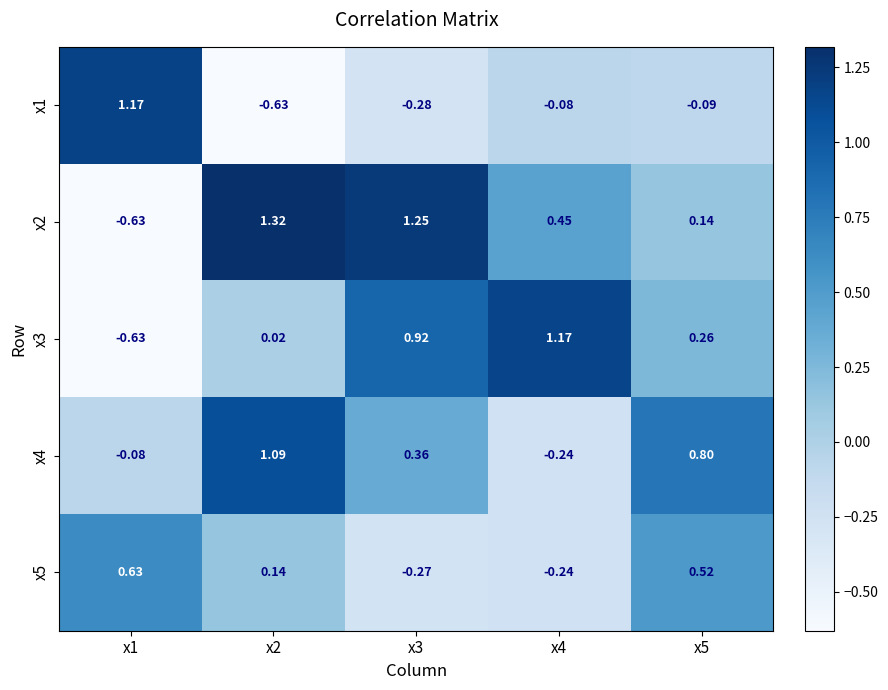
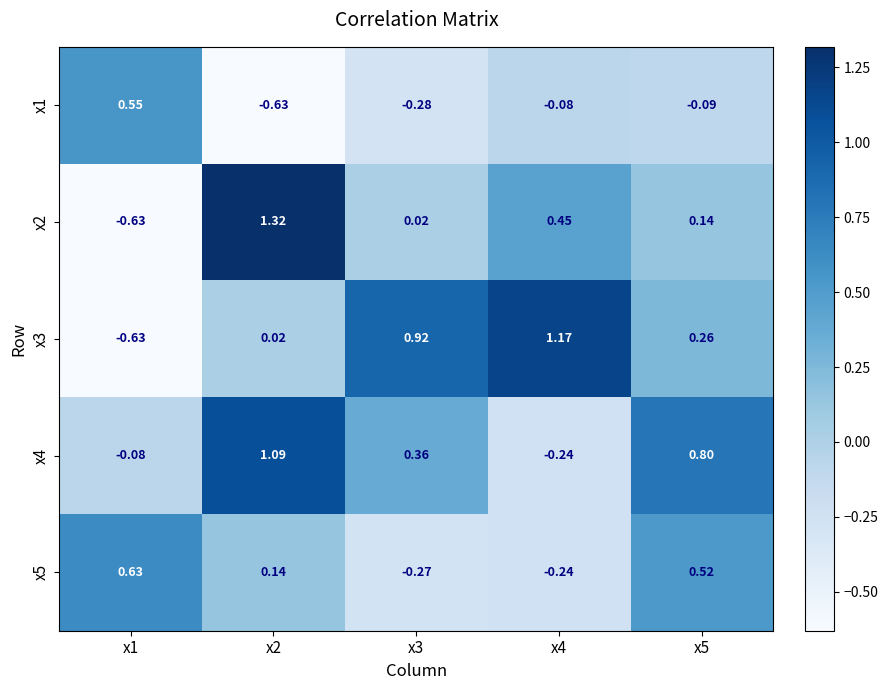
  {
    "x1": {
-     "x1": 1.17,
+     "x1": 0.55,
      "x2": -0.63,
      "x3": -0.28,
      "x4": -0.08,
      "x5": -0.09
    },
    "x2": {
      "x1": -0.63,
      "x2": 1.32,
-     "x3": 1.25,
+     "x3": 0.02,
      "x4": 0.45,
      "x5": 0.14
    },
    "x3": {
      "x1": -0.63,
      "x2": 0.02,
      "x3": 0.92,
      "x4": 1.17,
      "x5": 0.26
    },
    "x4": {
      "x1": -0.08,
      "x2": 1.09,
      "x3": 0.36,
      "x4": -0.24,
      "x5": 0.80
    },
    "x5": {
      "x1": 0.63,
      "x2": 0.14,
      "x3": -0.27,
      "x4": -0.24,
      "x5": 0.52
    }
  }
